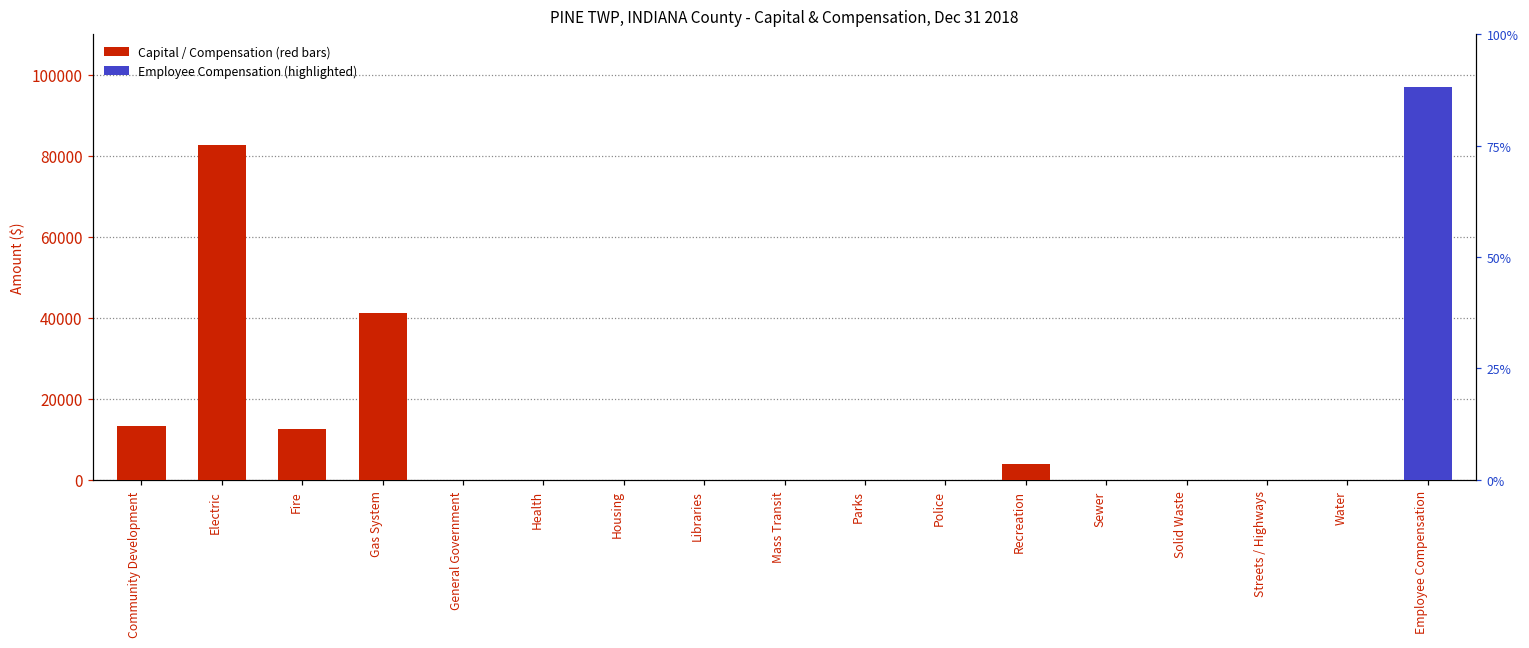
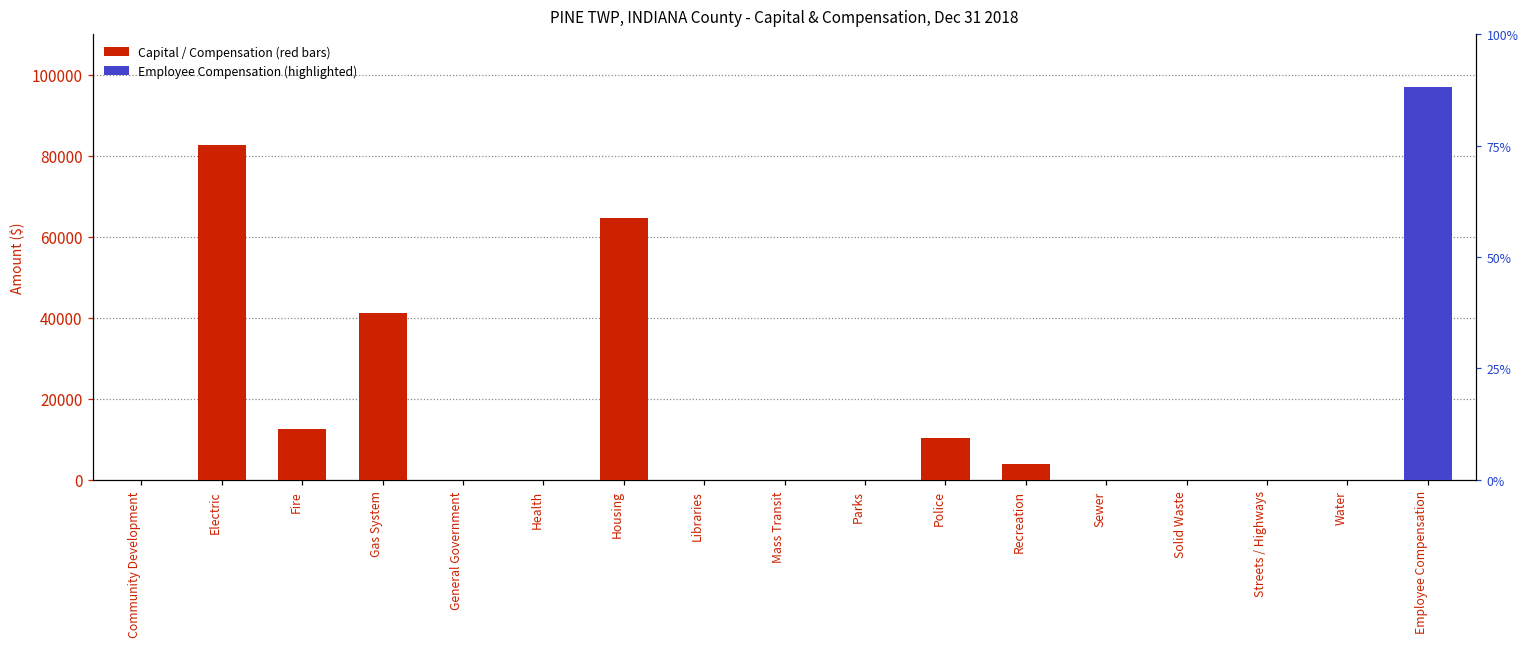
  {
-   "Community Development": 13000,
+   "Community Development": 0,
    "Electric": 83000,
    "Fire": 13000,
    "Gas System": 41000,
    "General Government": 0,
    "Health": 0,
-   "Housing": 0,
+   "Housing": 65000,
    "Libraries": 0,
    "Mass Transit": 0,
    "Parks": 0,
-   "Police": 0,
+   "Police": 10000,
    "Recreation": 4000,
    "Sewer": 0,
    "Solid Waste": 0,
    "Streets / Highways": 0,
    "Water": 0,
    "Employee Compensation": 97000
  }
